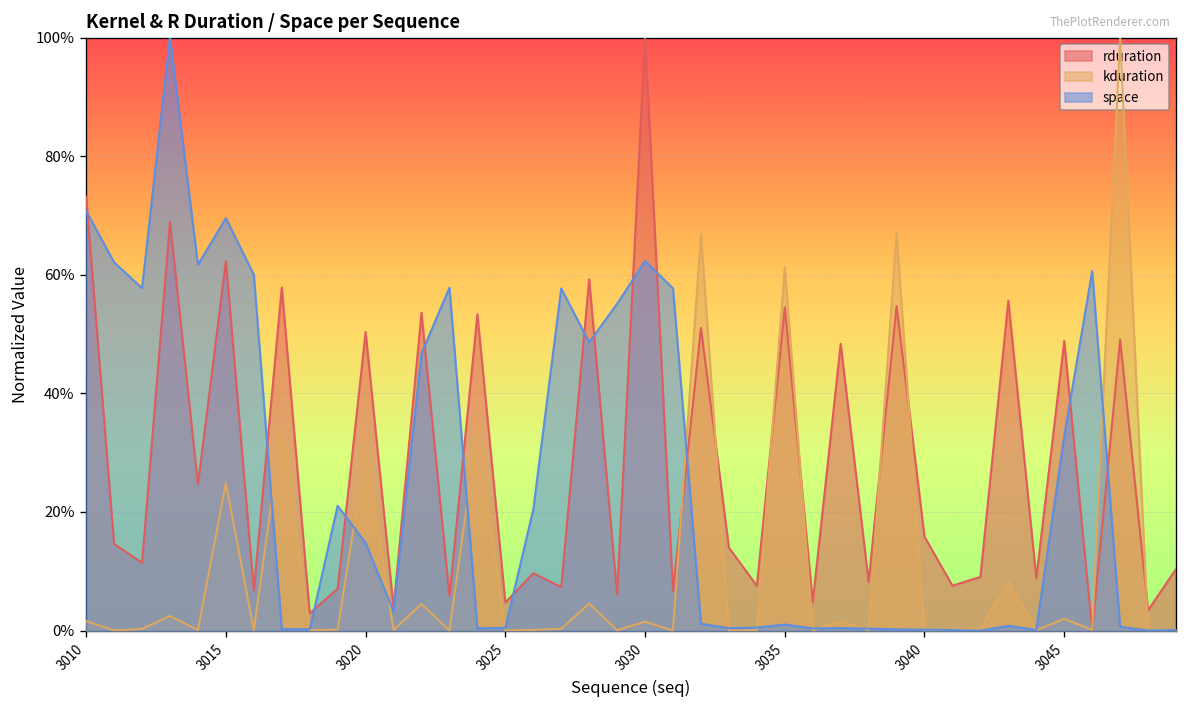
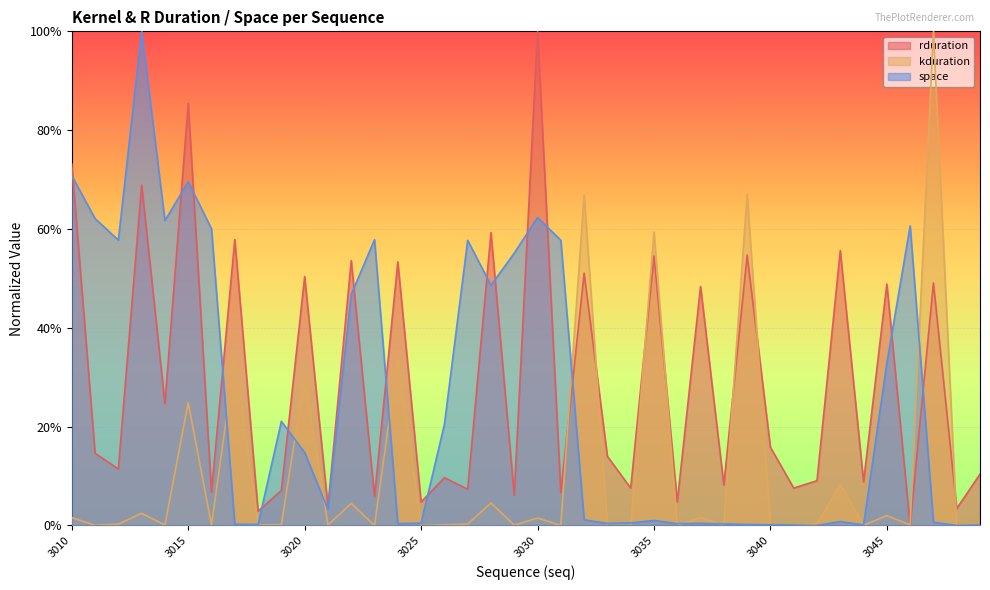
  {
    "rduration": {
      "3010": "73%",
-     "3015": "62%",
+     "3015": "85%",
      "3020": "50%",
      "3025": "5%",
      "3030": "100%",
      "3035": "55%",
      "3040": "16%",
      "3045": "49%"
    },
    "kduration": {
      "3010": "2%",
      "3015": "25%",
      "3020": "30%",
      "3030": "2%",
-     "3035": "61%",
+     "3035": "59%",
      "3045": "2%"
    },
    "space": {
      "3010": "71%",
      "3015": "70%",
      "3020": "15%",
      "3030": "62%",
      "3035": "1%",
      "3045": "33%"
    }
  }
